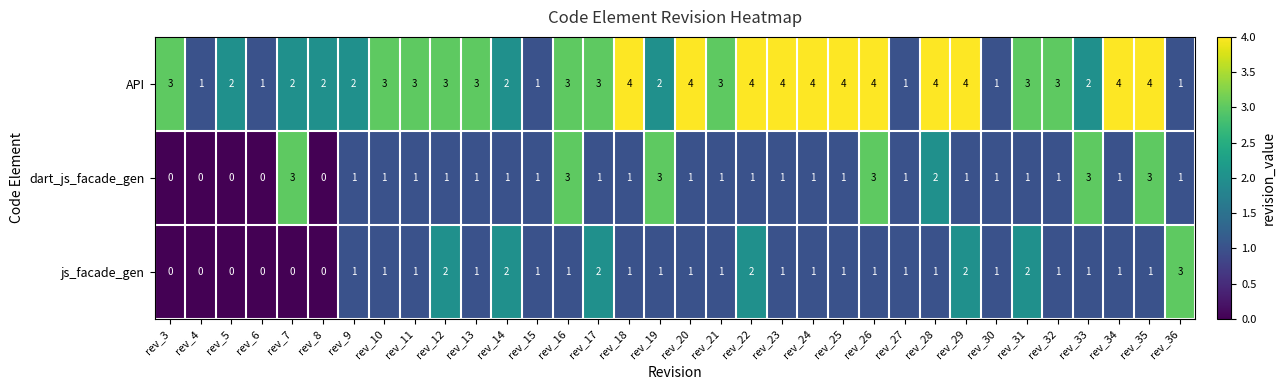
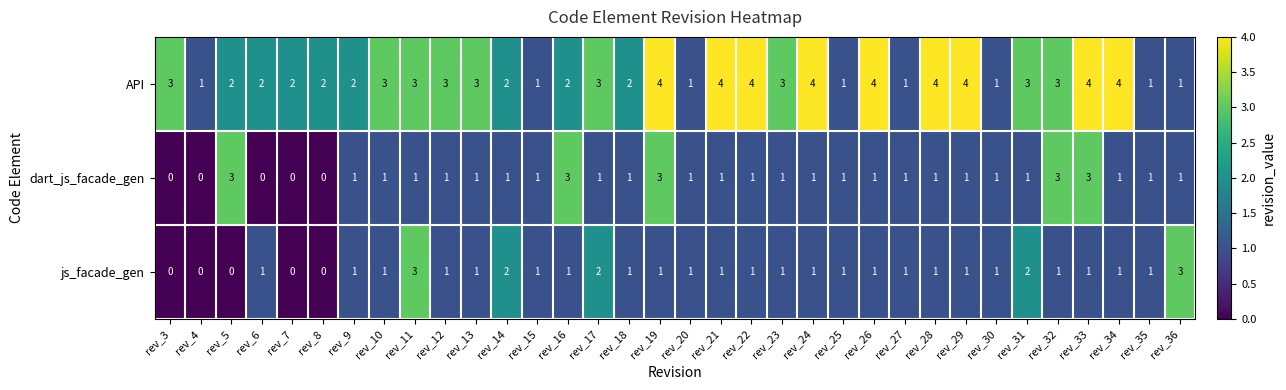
  {
    "API": {
      "rev_3": 3,
      "rev_4": 1,
      "rev_5": 2,
-     "rev_6": 1,
+     "rev_6": 2,
      "rev_7": 2,
      "rev_8": 2,
      "rev_9": 2,
      "rev_10": 3,
      "rev_11": 3,
      "rev_12": 3,
      "rev_13": 3,
      "rev_14": 2,
      "rev_15": 1,
-     "rev_16": 3,
+     "rev_16": 2,
      "rev_17": 3,
-     "rev_18": 4,
-     "rev_19": 2,
-     "rev_20": 4,
-     "rev_21": 3,
+     "rev_18": 2,
+     "rev_19": 4,
+     "rev_20": 1,
+     "rev_21": 4,
      "rev_22": 4,
-     "rev_23": 4,
+     "rev_23": 3,
      "rev_24": 4,
-     "rev_25": 4,
+     "rev_25": 1,
      "rev_26": 4,
      "rev_27": 1,
      "rev_28": 4,
      "rev_29": 4,
      "rev_30": 1,
      "rev_31": 3,
      "rev_32": 3,
-     "rev_33": 2,
+     "rev_33": 4,
      "rev_34": 4,
-     "rev_35": 4,
+     "rev_35": 1,
      "rev_36": 1
    },
    "dart_js_facade_gen": {
      "rev_3": 0,
      "rev_4": 0,
-     "rev_5": 0,
+     "rev_5": 3,
      "rev_6": 0,
-     "rev_7": 3,
+     "rev_7": 0,
      "rev_8": 0,
      "rev_9": 1,
      "rev_10": 1,
      "rev_11": 1,
      "rev_12": 1,
      "rev_13": 1,
      "rev_14": 1,
      "rev_15": 1,
      "rev_16": 3,
      "rev_17": 1,
      "rev_18": 1,
      "rev_19": 3,
      "rev_20": 1,
      "rev_21": 1,
      "rev_22": 1,
      "rev_23": 1,
      "rev_24": 1,
      "rev_25": 1,
-     "rev_26": 3,
+     "rev_26": 1,
      "rev_27": 1,
-     "rev_28": 2,
+     "rev_28": 1,
      "rev_29": 1,
      "rev_30": 1,
      "rev_31": 1,
-     "rev_32": 1,
+     "rev_32": 3,
      "rev_33": 3,
      "rev_34": 1,
-     "rev_35": 3,
+     "rev_35": 1,
      "rev_36": 1
    },
    "js_facade_gen": {
      "rev_3": 0,
      "rev_4": 0,
      "rev_5": 0,
-     "rev_6": 0,
+     "rev_6": 1,
      "rev_7": 0,
      "rev_8": 0,
      "rev_9": 1,
      "rev_10": 1,
-     "rev_11": 1,
-     "rev_12": 2,
+     "rev_11": 3,
+     "rev_12": 1,
      "rev_13": 1,
      "rev_14": 2,
      "rev_15": 1,
      "rev_16": 1,
      "rev_17": 2,
      "rev_18": 1,
      "rev_19": 1,
      "rev_20": 1,
      "rev_21": 1,
-     "rev_22": 2,
+     "rev_22": 1,
      "rev_23": 1,
      "rev_24": 1,
      "rev_25": 1,
      "rev_26": 1,
      "rev_27": 1,
      "rev_28": 1,
-     "rev_29": 2,
+     "rev_29": 1,
      "rev_30": 1,
      "rev_31": 2,
      "rev_32": 1,
      "rev_33": 1,
      "rev_34": 1,
      "rev_35": 1,
      "rev_36": 3
    }
  }
